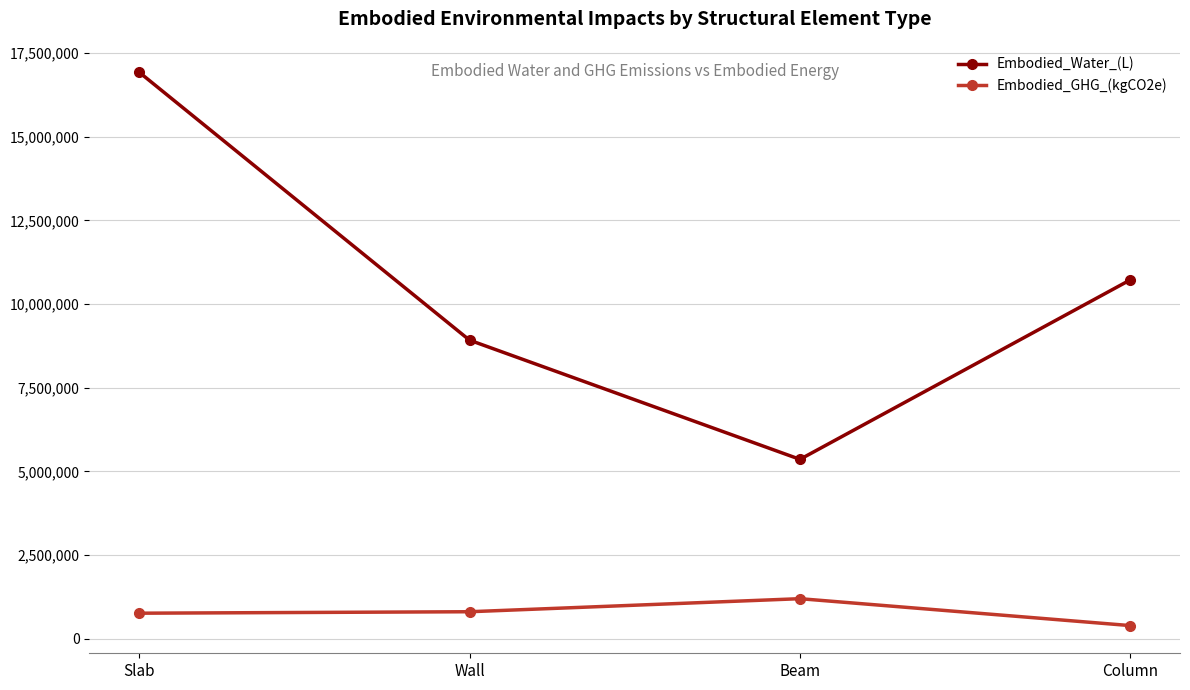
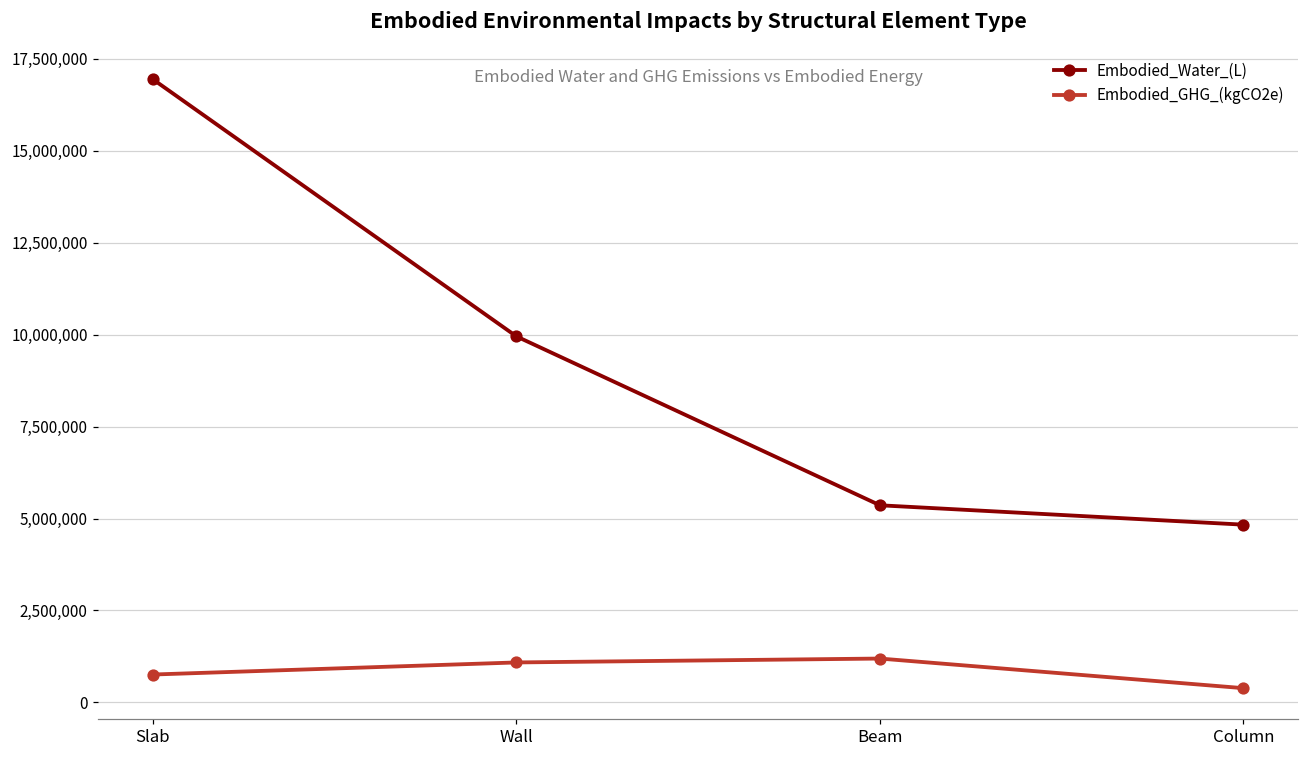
  {
    "Embodied_Water_(L)": {
      "Slab": "16,900,000",
-     "Wall": "8,900,000",
+     "Wall": "9,900,000",
      "Beam": "5,400,000",
-     "Column": "10,700,000"
+     "Column": "4,800,000"
    },
    "Embodied_GHG_(kgCO2e)": {
      "Slab": "800,000",
-     "Wall": "800,000",
+     "Wall": "1,100,000",
      "Beam": "1,200,000",
      "Column": "400,000"
    }
  }
